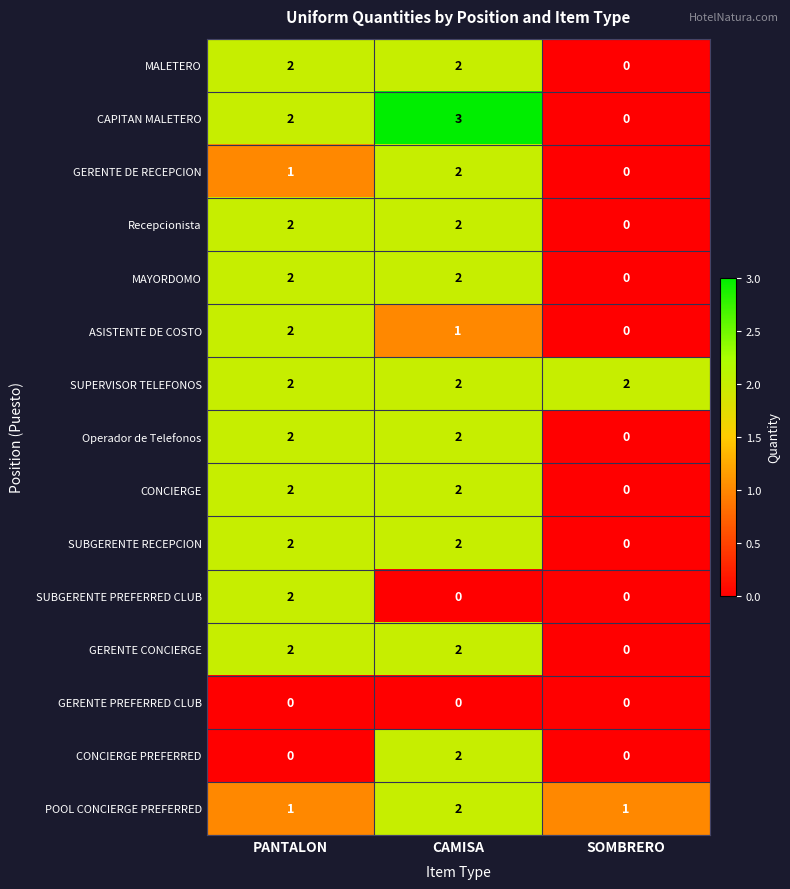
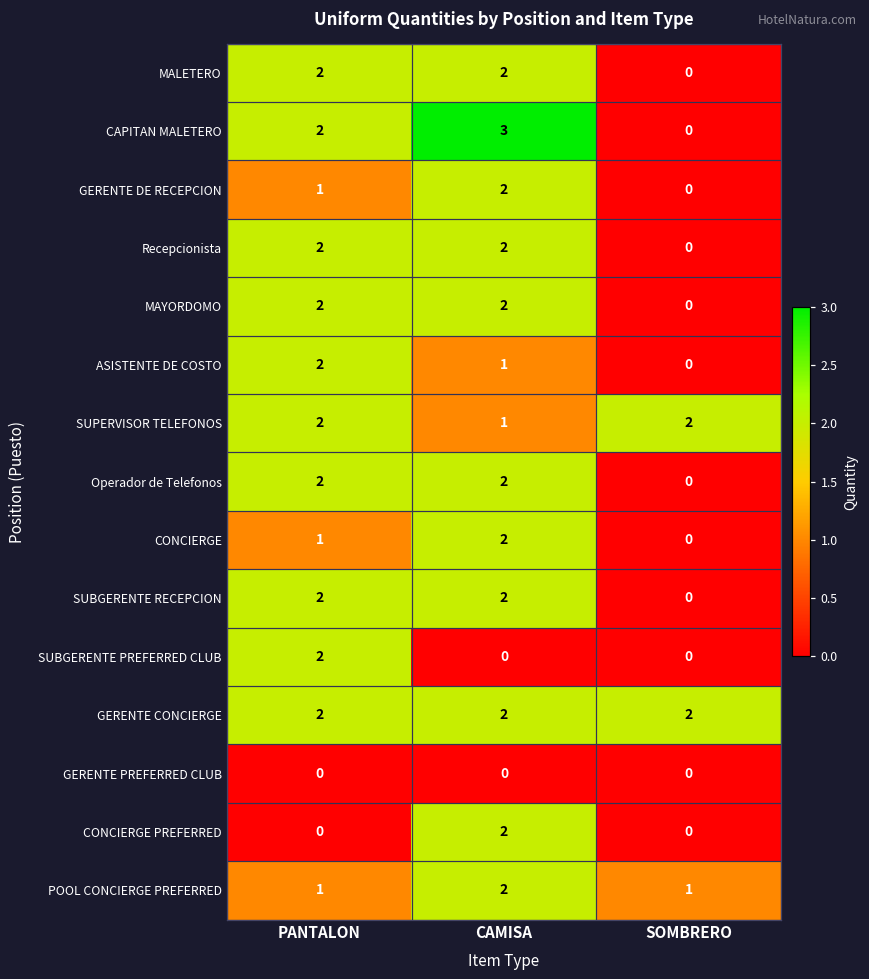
  {
    "MALETERO": {
      "PANTALON": 2,
      "CAMISA": 2,
      "SOMBRERO": 0
    },
    "CAPITAN MALETERO": {
      "PANTALON": 2,
      "CAMISA": 3,
      "SOMBRERO": 0
    },
    "GERENTE DE RECEPCION": {
      "PANTALON": 1,
      "CAMISA": 2,
      "SOMBRERO": 0
    },
    "Recepcionista": {
      "PANTALON": 2,
      "CAMISA": 2,
      "SOMBRERO": 0
    },
    "MAYORDOMO": {
      "PANTALON": 2,
      "CAMISA": 2,
      "SOMBRERO": 0
    },
    "ASISTENTE DE COSTO": {
      "PANTALON": 2,
      "CAMISA": 1,
      "SOMBRERO": 0
    },
    "SUPERVISOR TELEFONOS": {
      "PANTALON": 2,
-     "CAMISA": 2,
+     "CAMISA": 1,
      "SOMBRERO": 2
    },
    "Operador de Telefonos": {
      "PANTALON": 2,
      "CAMISA": 2,
      "SOMBRERO": 0
    },
    "CONCIERGE": {
-     "PANTALON": 2,
+     "PANTALON": 1,
      "CAMISA": 2,
      "SOMBRERO": 0
    },
    "SUBGERENTE RECEPCION": {
      "PANTALON": 2,
      "CAMISA": 2,
      "SOMBRERO": 0
    },
    "SUBGERENTE PREFERRED CLUB": {
      "PANTALON": 2,
      "CAMISA": 0,
      "SOMBRERO": 0
    },
    "GERENTE CONCIERGE": {
      "PANTALON": 2,
      "CAMISA": 2,
-     "SOMBRERO": 0
+     "SOMBRERO": 2
    },
    "GERENTE PREFERRED CLUB": {
      "PANTALON": 0,
      "CAMISA": 0,
      "SOMBRERO": 0
    },
    "CONCIERGE PREFERRED": {
      "PANTALON": 0,
      "CAMISA": 2,
      "SOMBRERO": 0
    },
    "POOL CONCIERGE PREFERRED": {
      "PANTALON": 1,
      "CAMISA": 2,
      "SOMBRERO": 1
    }
  }
